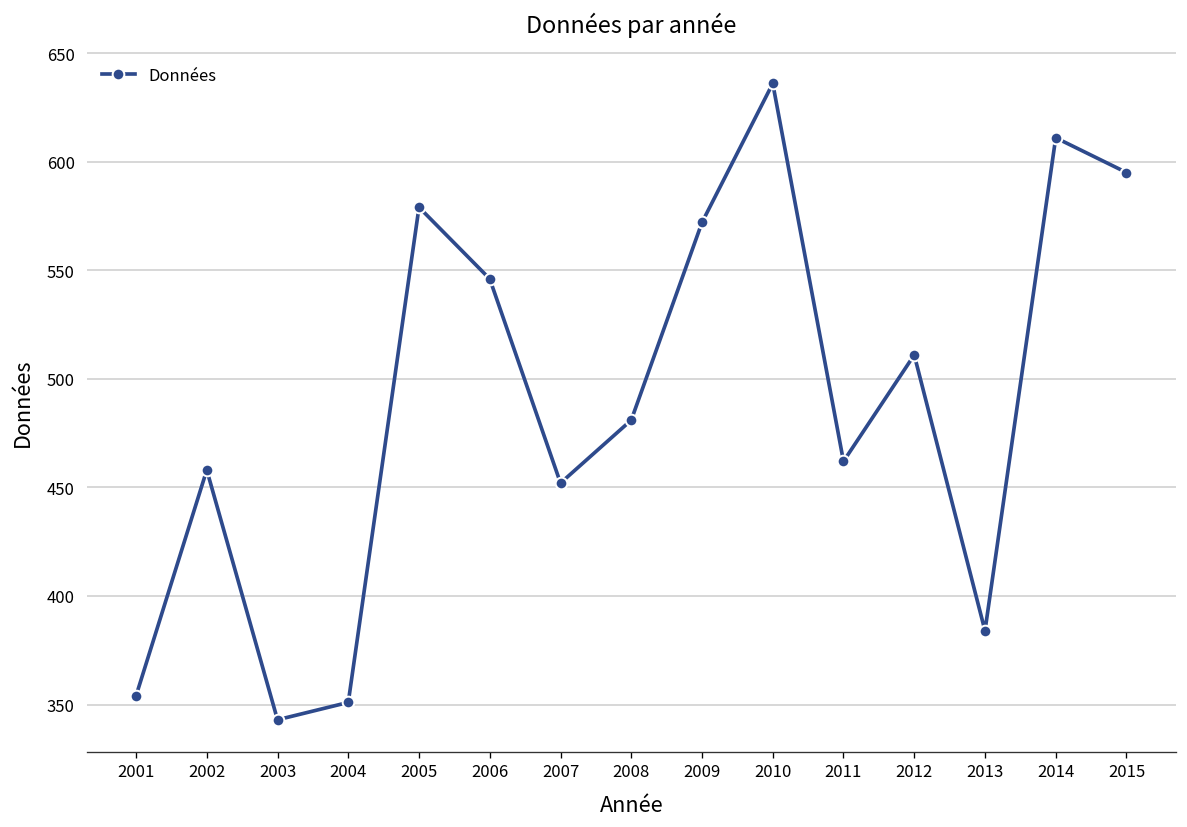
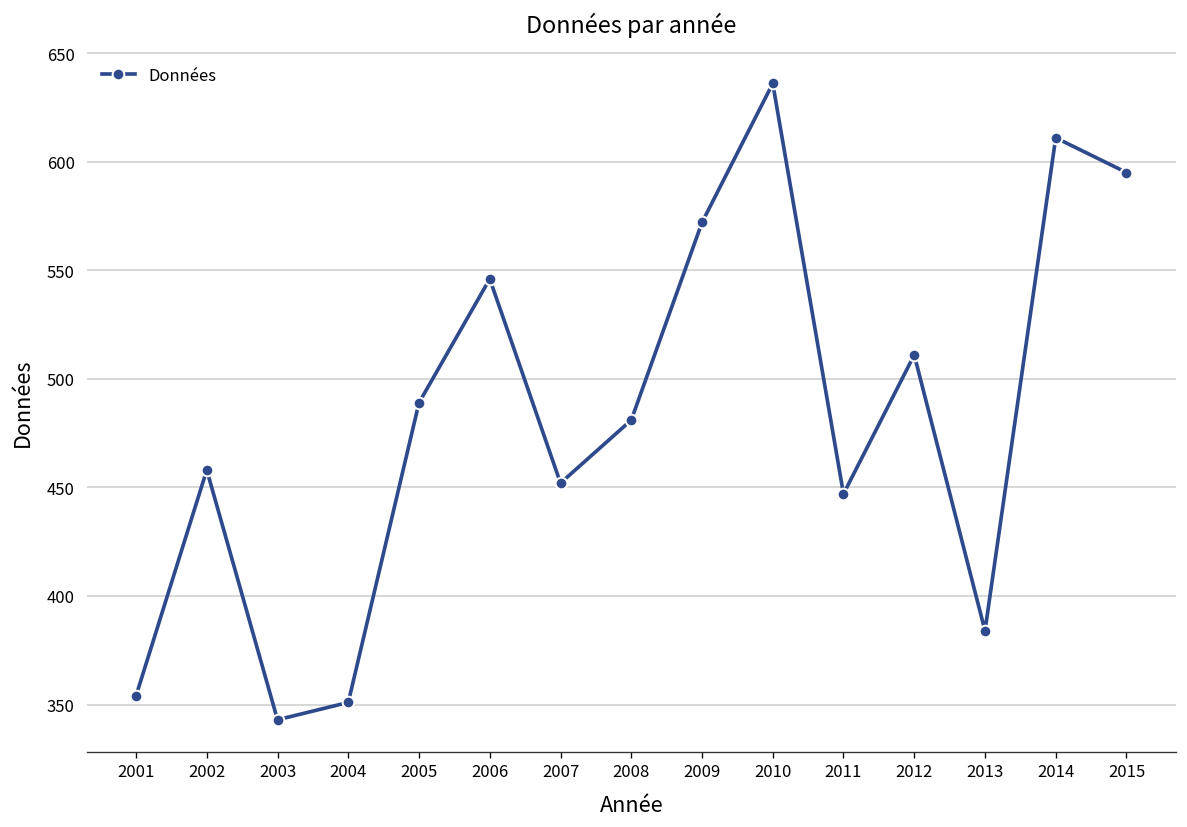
  {
    "2001": 354,
    "2002": 458,
    "2003": 343,
    "2004": 351,
-   "2005": 579,
+   "2005": 489,
    "2006": 546,
    "2007": 452,
    "2008": 481,
    "2009": 572,
    "2010": 636,
-   "2011": 462,
+   "2011": 447,
    "2012": 511,
    "2013": 384,
    "2014": 611,
    "2015": 595
  }
